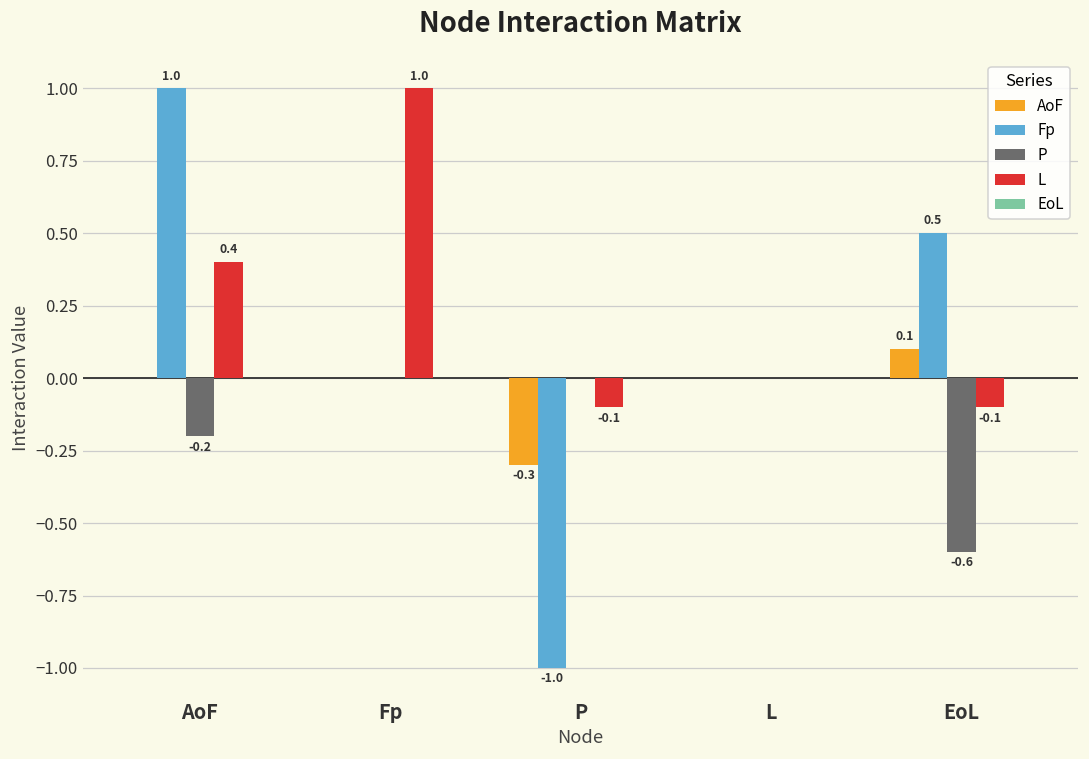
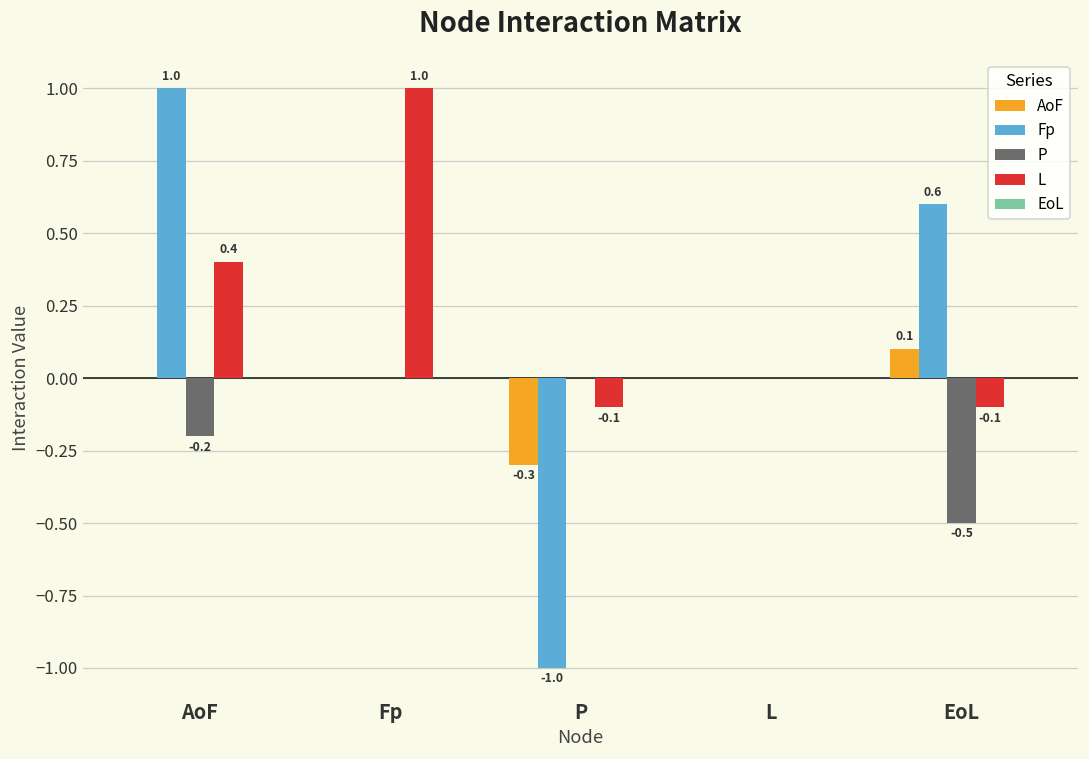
  {
    "AoF": {
      "P": -0.3,
      "EoL": 0.1
    },
    "Fp": {
      "AoF": 1.0,
      "P": -1.0,
-     "EoL": 0.5
+     "EoL": 0.6
    },
    "P": {
      "AoF": -0.2,
-     "EoL": -0.6
+     "EoL": -0.5
    },
    "L": {
      "AoF": 0.4,
      "Fp": 1.0,
      "P": -0.1,
      "EoL": -0.1
    },
    "EoL": {
      "AoF": 0.00,
      "Fp": 0.00,
      "P": 0.00,
      "L": 0.00,
      "EoL": 0.00
    }
  }
